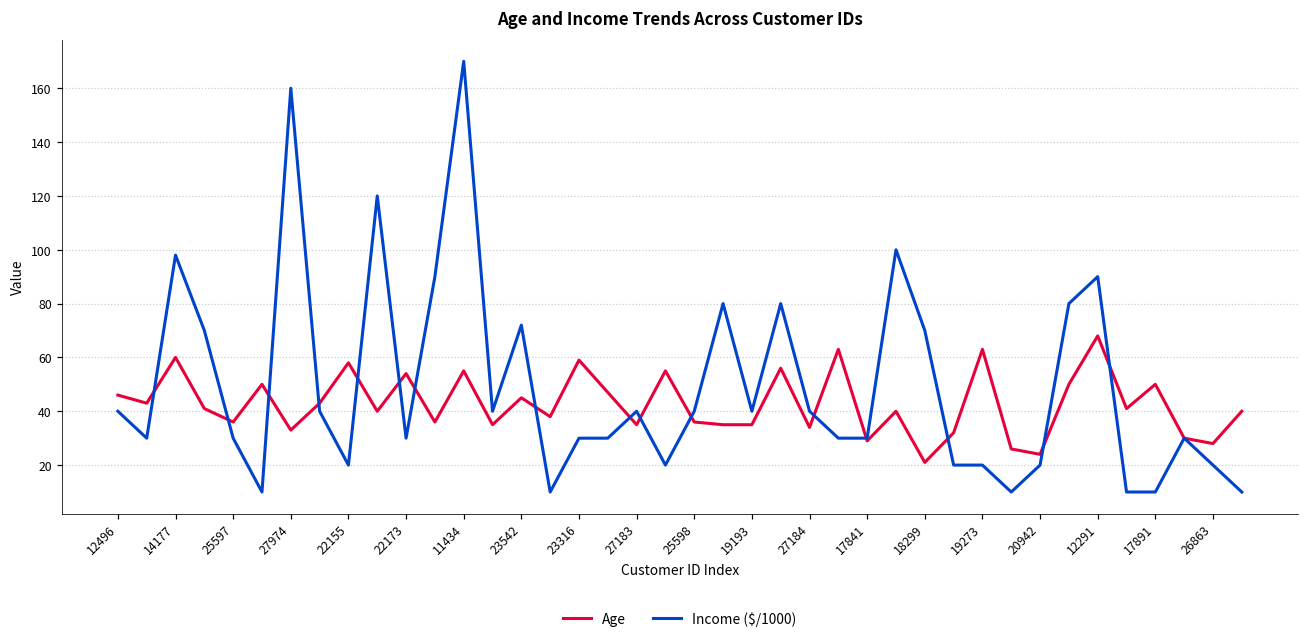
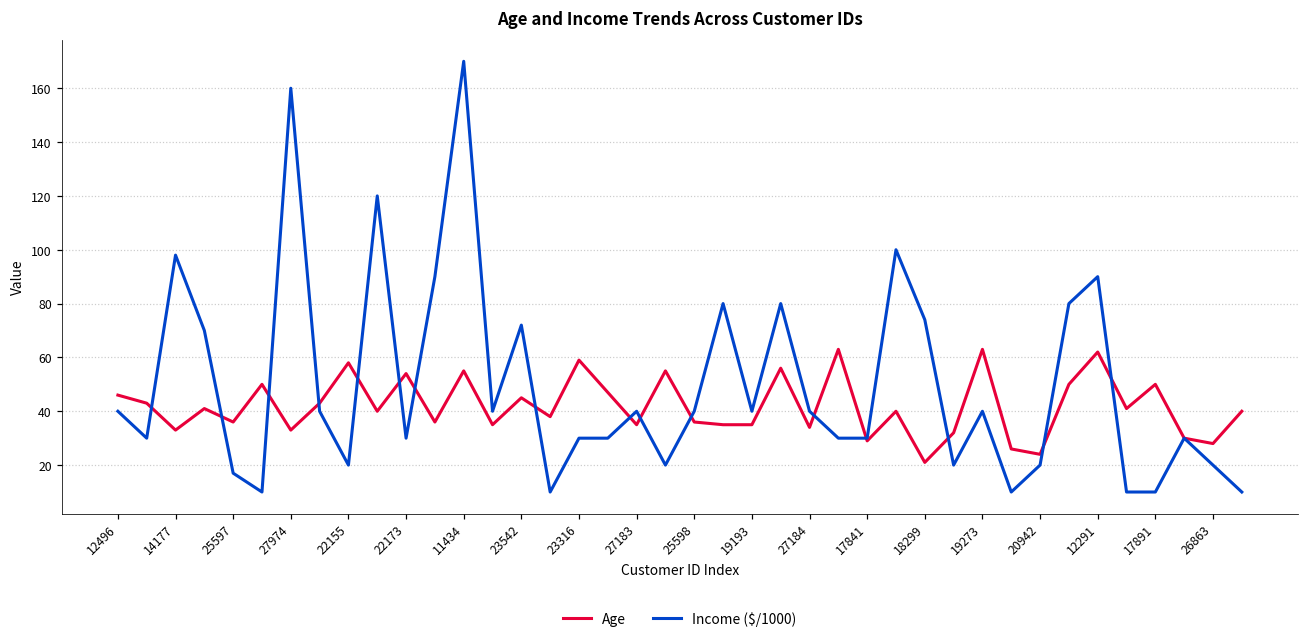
  {
    "Age": {
      "12496": 46,
-     "14177": 60,
+     "14177": 33,
      "25597": 36,
      "27974": 33,
      "22155": 58,
      "22173": 54,
      "11434": 55,
      "23542": 45,
      "23316": 59,
      "27183": 35,
      "25598": 36,
      "19193": 35,
      "27184": 34,
      "18299": 21,
      "19273": 63,
      "20942": 24,
-     "12291": 68,
+     "12291": 62,
      "17891": 50,
      "26863": 28
    },
    "Income ($/1000)": {
      "12496": 40,
      "14177": 98,
-     "25597": 30,
+     "25597": 17,
      "27974": 160,
      "22155": 20,
      "22173": 30,
      "11434": 170,
      "23542": 72,
      "23316": 30,
      "27183": 40,
      "25598": 40,
      "19193": 40,
      "27184": 40,
-     "18299": 70,
-     "19273": 20,
+     "18299": 74,
+     "19273": 40,
      "20942": 20,
      "12291": 90,
      "17891": 10,
      "26863": 20
    }
  }
